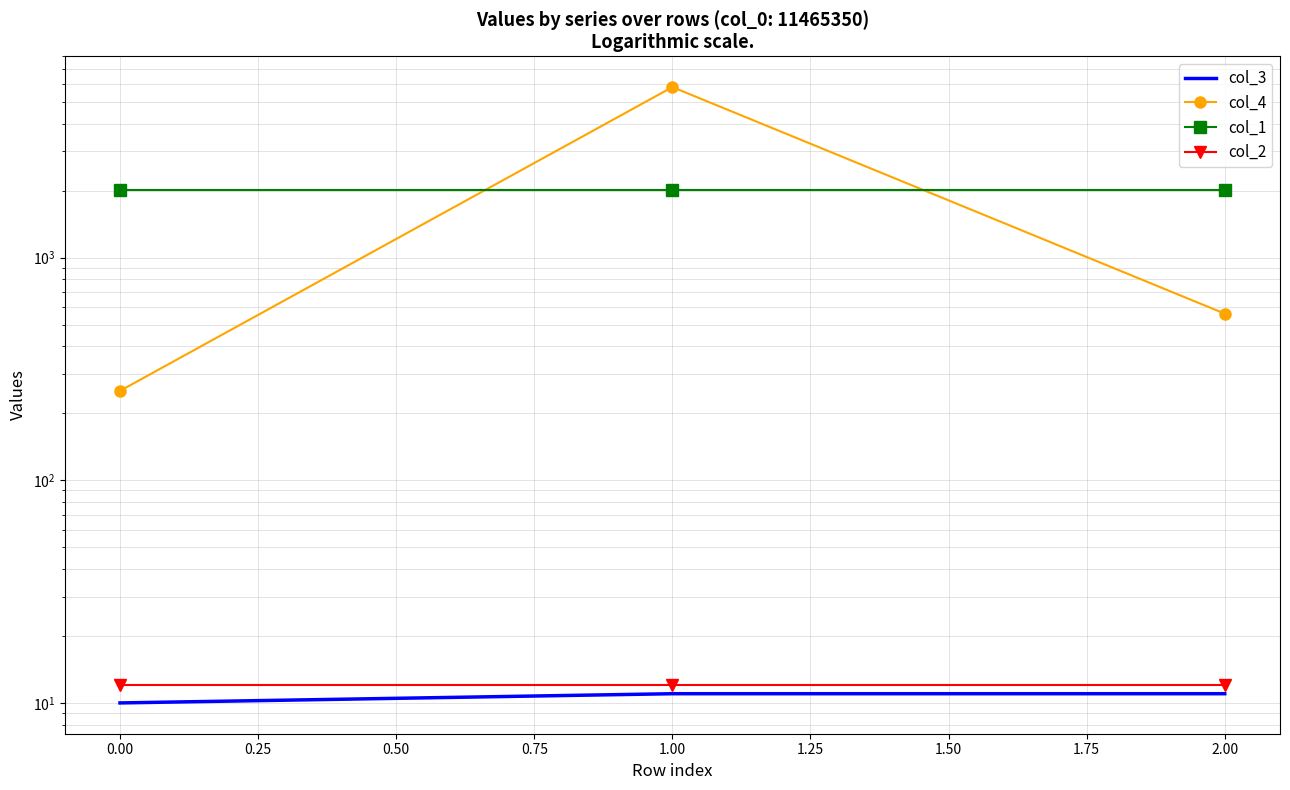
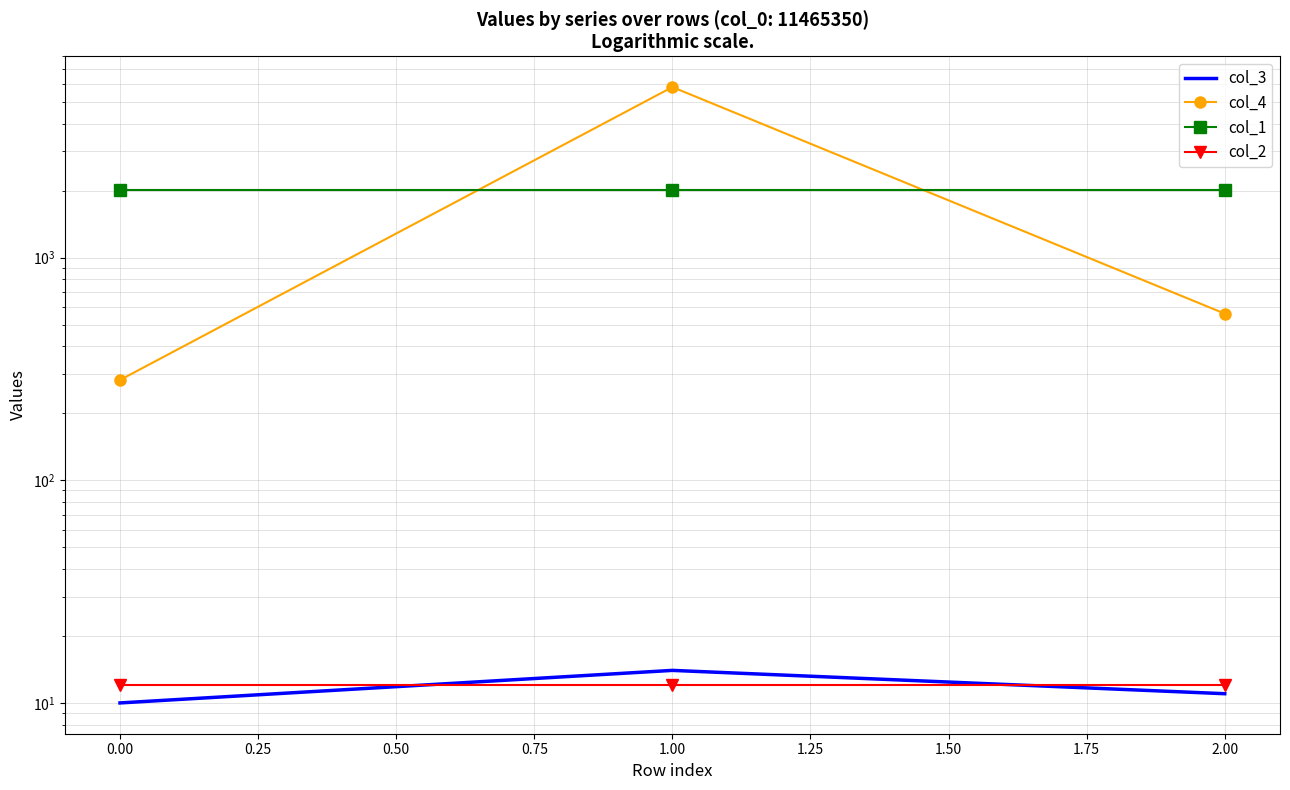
  {
    "col_3": {
      "0.00": 10,
-     "1.00": 11,
+     "1.00": 14,
      "2.00": 11
    },
    "col_4": {
-     "0.00": 250,
+     "0.00": 280,
      "1.00": 5800,
      "2.00": 560
    },
    "col_1": {
      "0.00": 2000,
      "1.00": 2000,
      "2.00": 2000
    },
    "col_2": {
      "0.00": 12,
      "1.00": 12,
      "2.00": 12
    }
  }
